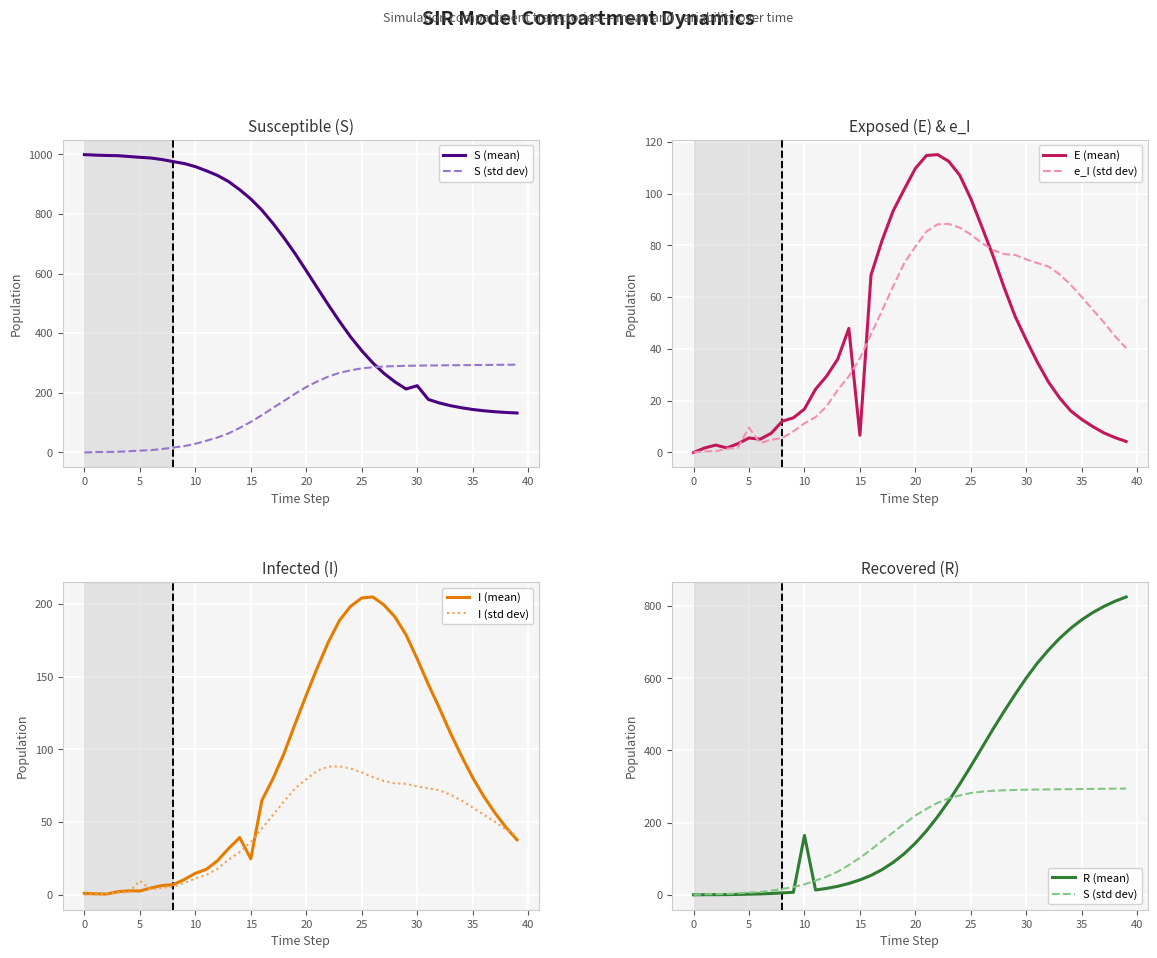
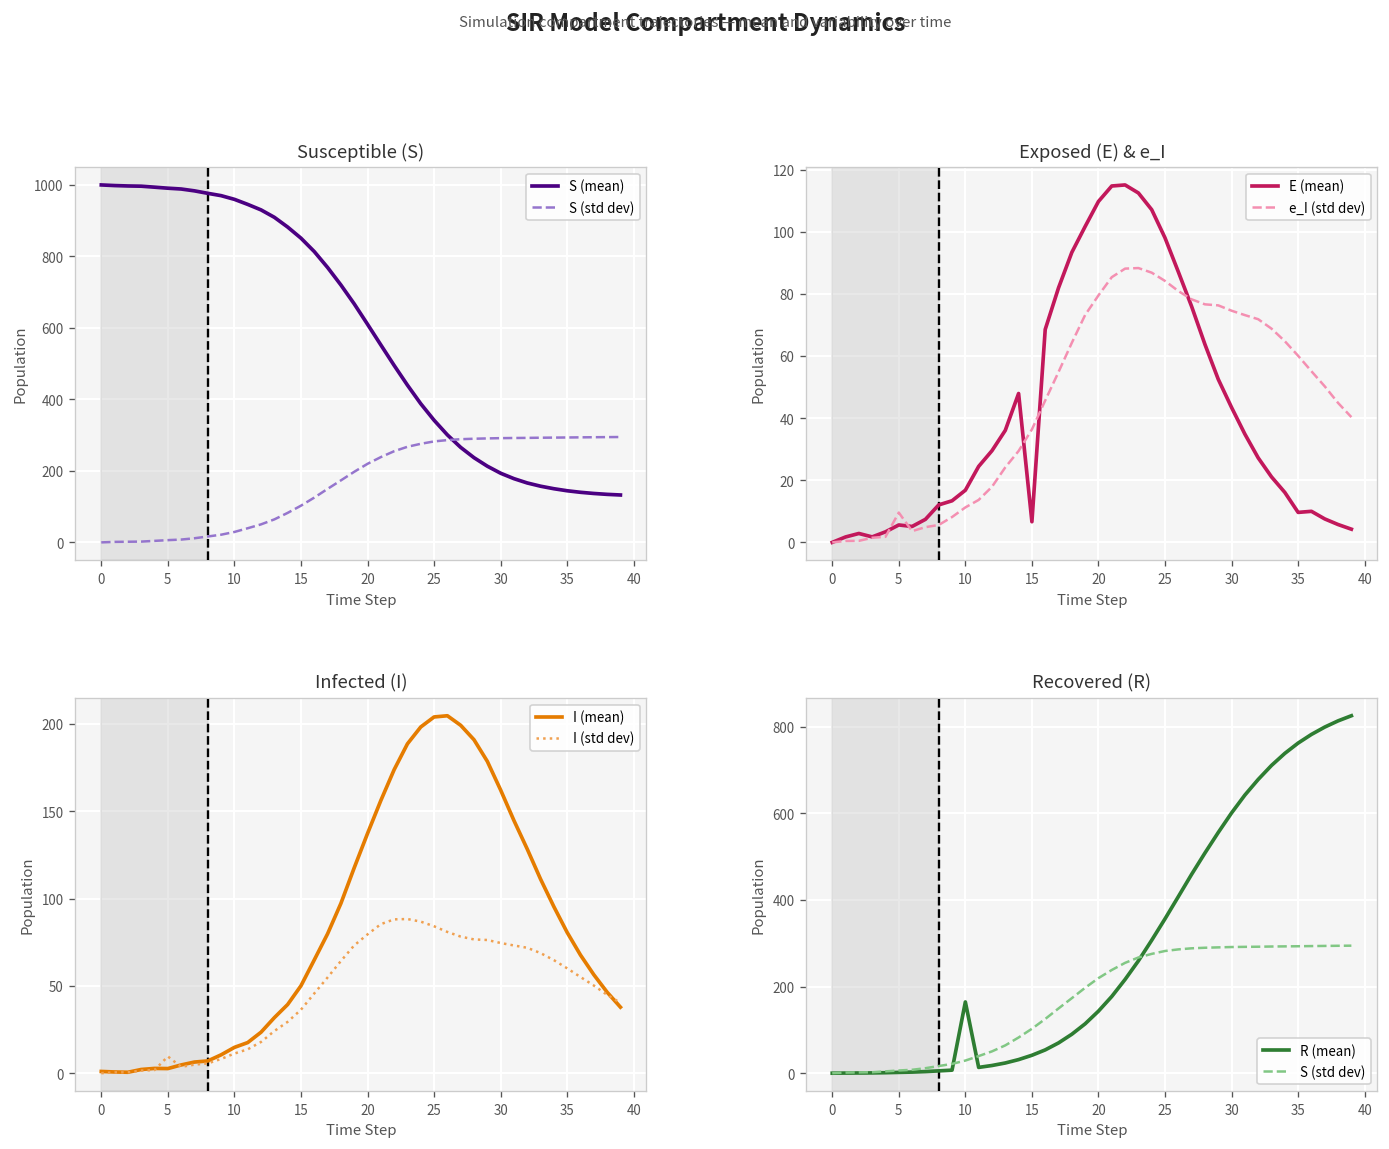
  {
    "Susceptible (S)": {
      "S (mean)": {
        "0": 1000,
        "5": 990,
        "10": 960,
        "15": 850,
        "20": 610,
        "25": 340,
-       "30": 220,
+       "30": 190,
        "35": 140
      }
    },
    "Exposed (E) & e_I": {
      "E (mean)": {
        "5": 6,
        "10": 17,
        "15": 7,
        "20": 110,
        "25": 98,
        "30": 43,
-       "35": 13
+       "35": 10
      },
      "e_I (std dev)": {
        "5": 10,
        "10": 11,
        "15": 36,
        "20": 80,
        "25": 84,
        "30": 75,
        "35": 60
      }
    },
    "Infected (I)": {
      "I (mean)": {
        "5": 3,
        "10": 15,
-       "15": 25,
+       "15": 50,
        "20": 137,
        "25": 204,
        "30": 162,
        "35": 81
      },
      "I (std dev)": {
        "5": 10,
        "10": 11,
        "15": 36,
        "20": 80,
        "25": 84,
        "30": 75,
        "35": 60
      }
    },
    "Recovered (R)": {
      "R (mean)": {
        "10": 160,
        "15": 40,
        "20": 140,
        "25": 360,
        "30": 600,
        "35": 760
      },
      "S (std dev)": {
        "10": 30,
        "15": 100,
        "20": 220,
        "25": 280,
        "30": 290,
        "35": 290
      }
    }
  }
